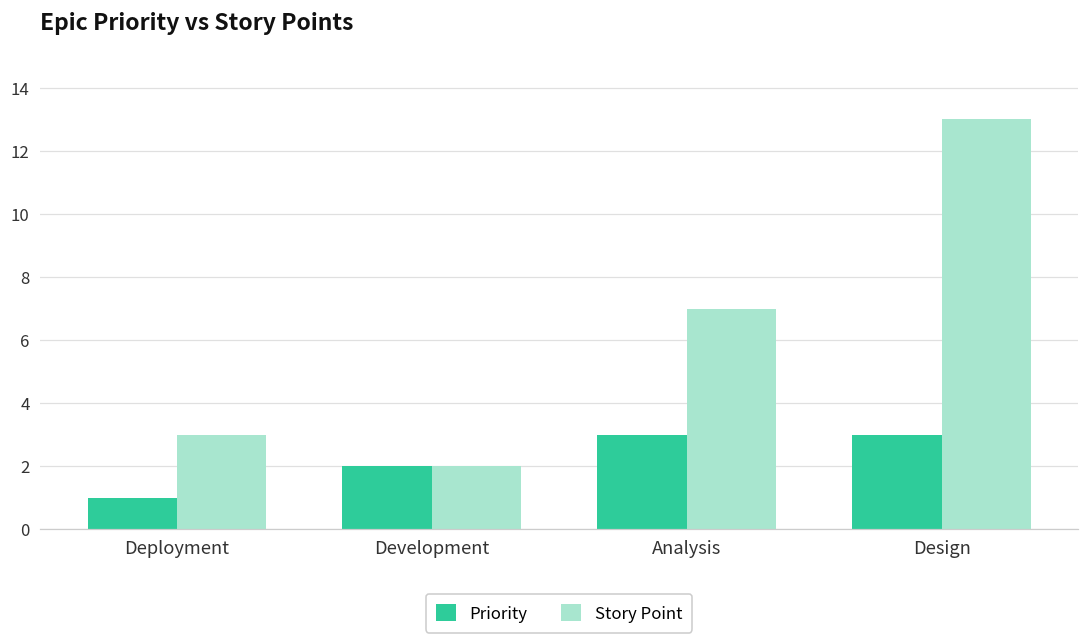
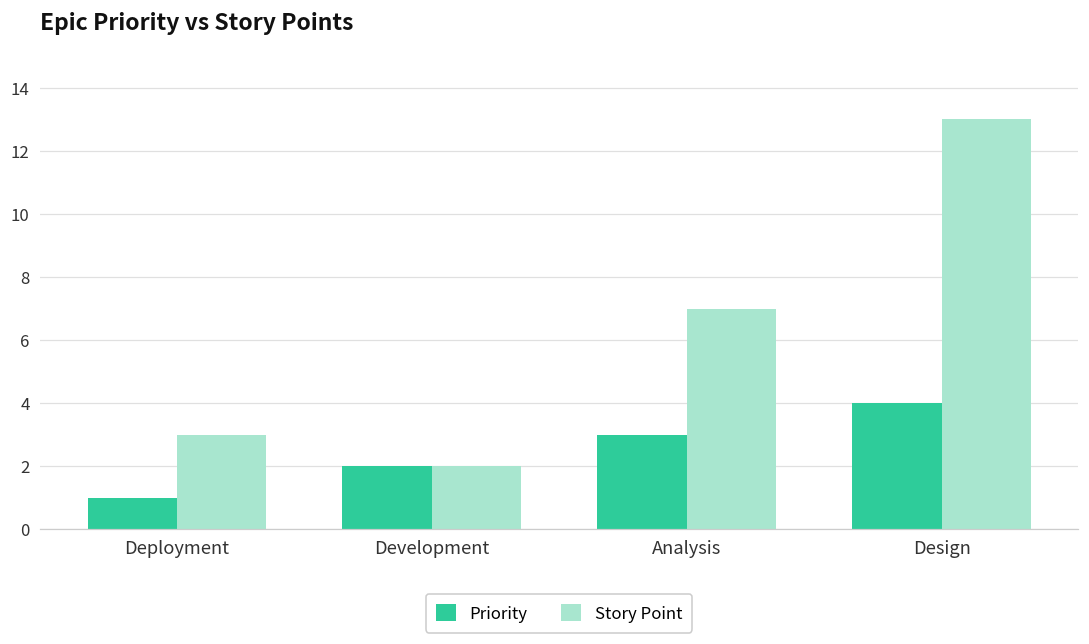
  {
    "Priority": {
      "Deployment": 1,
      "Development": 2,
      "Analysis": 3,
-     "Design": 3
+     "Design": 4
    },
    "Story Point": {
      "Deployment": 3,
      "Development": 2,
      "Analysis": 7,
      "Design": 13
    }
  }
